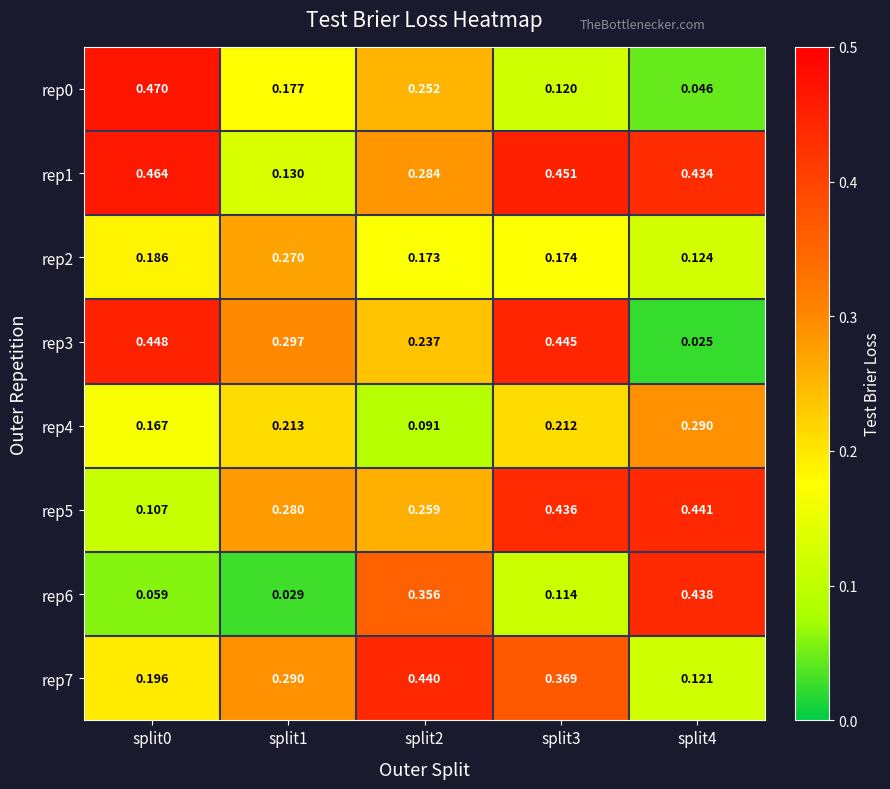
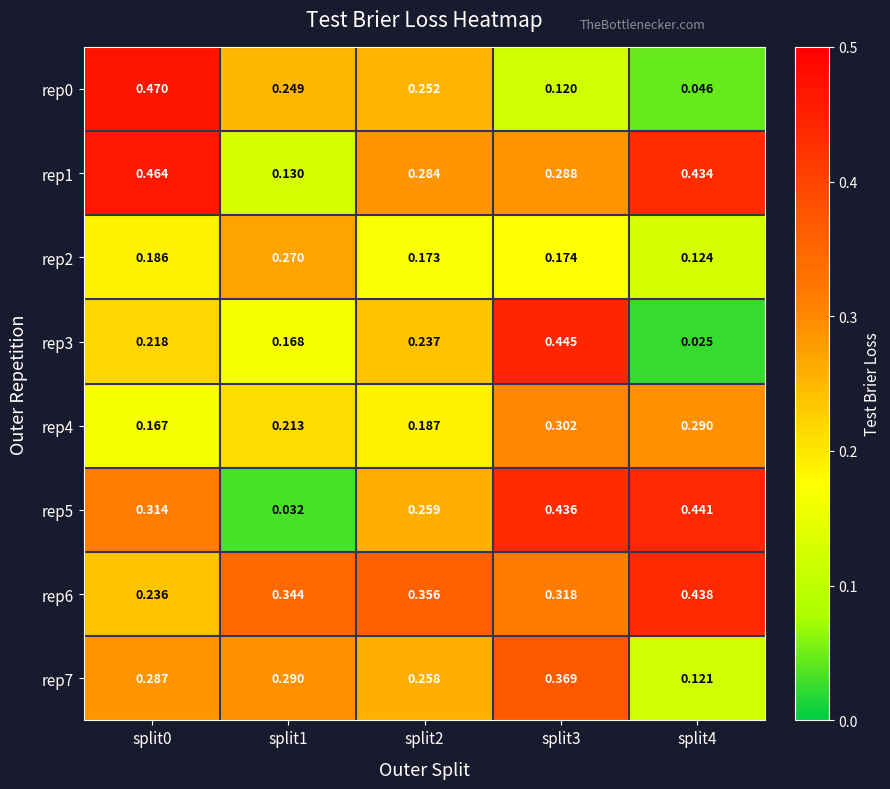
  {
    "rep0": {
      "split0": 0.470,
-     "split1": 0.177,
+     "split1": 0.249,
      "split2": 0.252,
      "split3": 0.120,
      "split4": 0.046
    },
    "rep1": {
      "split0": 0.464,
      "split1": 0.130,
      "split2": 0.284,
-     "split3": 0.451,
+     "split3": 0.288,
      "split4": 0.434
    },
    "rep2": {
      "split0": 0.186,
      "split1": 0.270,
      "split2": 0.173,
      "split3": 0.174,
      "split4": 0.124
    },
    "rep3": {
-     "split0": 0.448,
-     "split1": 0.297,
+     "split0": 0.218,
+     "split1": 0.168,
      "split2": 0.237,
      "split3": 0.445,
      "split4": 0.025
    },
    "rep4": {
      "split0": 0.167,
      "split1": 0.213,
-     "split2": 0.091,
-     "split3": 0.212,
+     "split2": 0.187,
+     "split3": 0.302,
      "split4": 0.290
    },
    "rep5": {
-     "split0": 0.107,
-     "split1": 0.280,
+     "split0": 0.314,
+     "split1": 0.032,
      "split2": 0.259,
      "split3": 0.436,
      "split4": 0.441
    },
    "rep6": {
-     "split0": 0.059,
-     "split1": 0.029,
+     "split0": 0.236,
+     "split1": 0.344,
      "split2": 0.356,
-     "split3": 0.114,
+     "split3": 0.318,
      "split4": 0.438
    },
    "rep7": {
-     "split0": 0.196,
+     "split0": 0.287,
      "split1": 0.290,
-     "split2": 0.440,
+     "split2": 0.258,
      "split3": 0.369,
      "split4": 0.121
    }
  }
